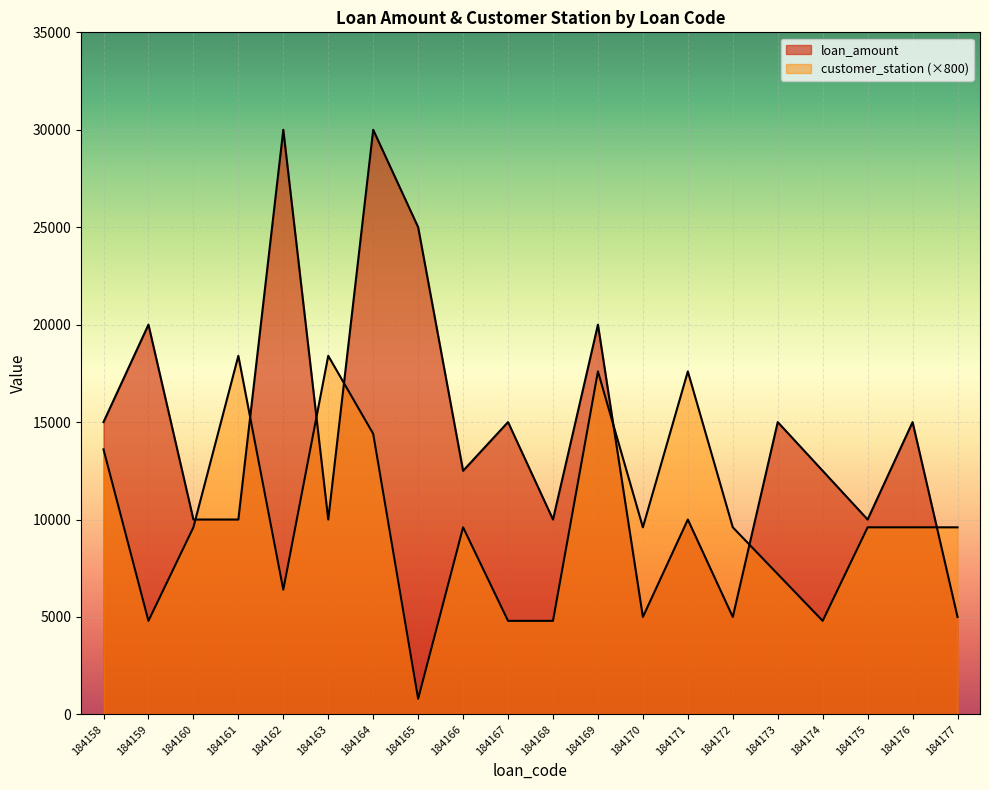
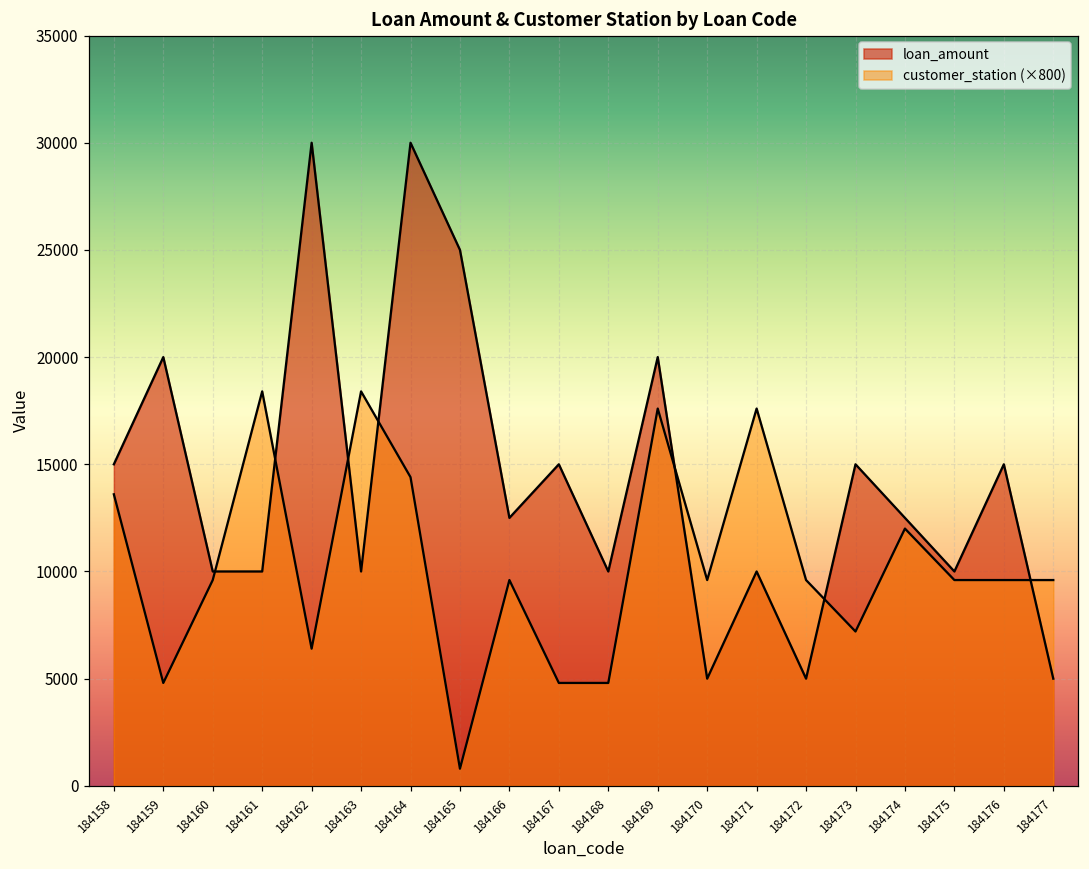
  {
    "loan_amount": {
      "184158": 15000,
      "184159": 20000,
      "184160": 10000,
      "184161": 10000,
      "184162": 30000,
      "184163": 10000,
      "184164": 30000,
      "184165": 25000,
      "184166": 12500,
      "184167": 15000,
      "184168": 10000,
      "184169": 20000,
      "184170": 5000,
      "184171": 10000,
      "184172": 5000,
      "184173": 15000,
      "184174": 12500,
      "184175": 10000,
      "184176": 15000,
      "184177": 5000
    },
    "customer_station (×800)": {
      "184158": 13600,
      "184159": 4800,
      "184160": 9600,
      "184161": 18400,
      "184162": 6400,
      "184163": 18400,
      "184164": 14400,
      "184165": 800,
      "184166": 9600,
      "184167": 4800,
      "184168": 4800,
      "184169": 17600,
      "184170": 9600,
      "184171": 17600,
      "184172": 9600,
      "184173": 7200,
-     "184174": 4800,
+     "184174": 12000,
      "184175": 9600,
      "184176": 9600,
      "184177": 9600
    }
  }
